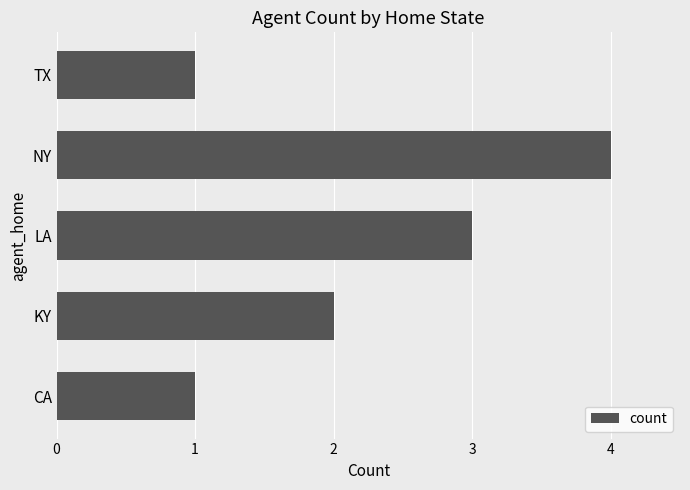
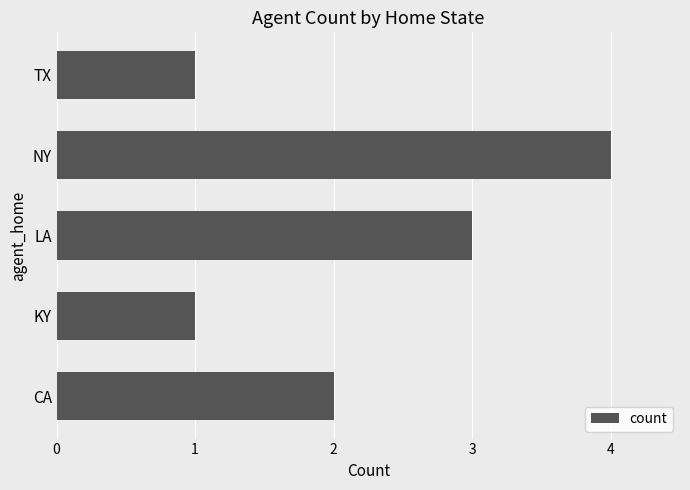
  {
    "TX": 1,
    "NY": 4,
    "LA": 3,
-   "KY": 2,
-   "CA": 1
+   "KY": 1,
+   "CA": 2
  }
